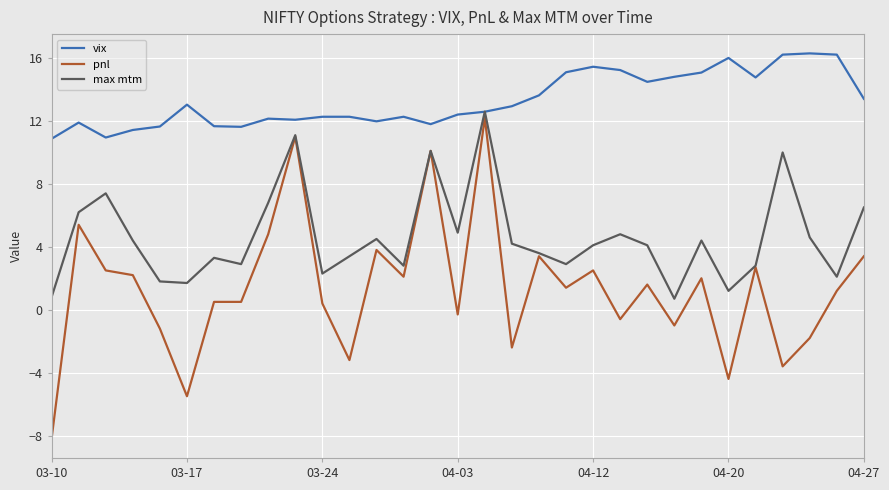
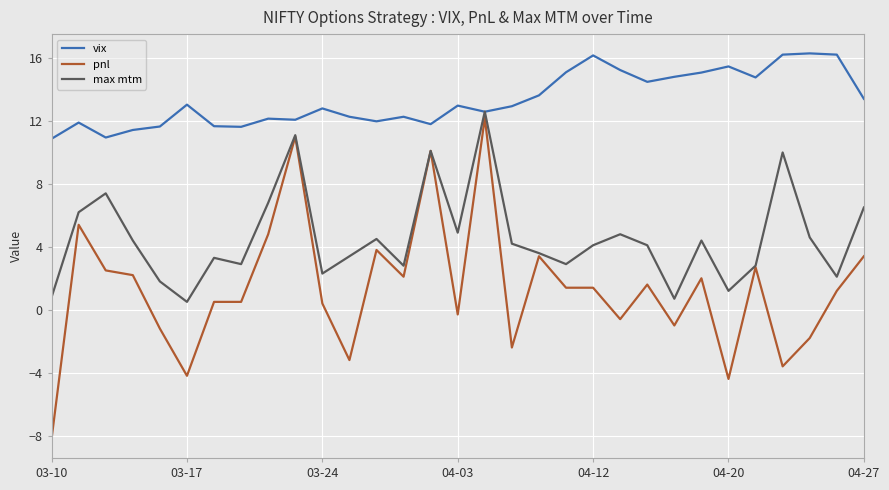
  {
    "vix": {
      "03-10": 10.9,
      "03-17": 13.0,
-     "03-24": 12.3,
-     "04-03": 12.4,
-     "04-12": 15.5,
-     "04-20": 16.0,
+     "03-24": 12.8,
+     "04-03": 13.0,
+     "04-12": 16.2,
+     "04-20": 15.5,
      "04-27": 13.4
    },
    "pnl": {
      "03-10": -8.2,
-     "03-17": -5.5,
+     "03-17": -4.2,
      "03-24": 0.4,
      "04-03": -0.3,
-     "04-12": 2.5,
+     "04-12": 1.4,
      "04-20": -4.4,
      "04-27": 3.4
    },
    "max mtm": {
      "03-10": 0.8,
-     "03-17": 1.7,
+     "03-17": 0.5,
      "03-24": 2.3,
      "04-03": 4.9,
      "04-12": 4.1,
      "04-20": 1.2,
      "04-27": 6.5
    }
  }
